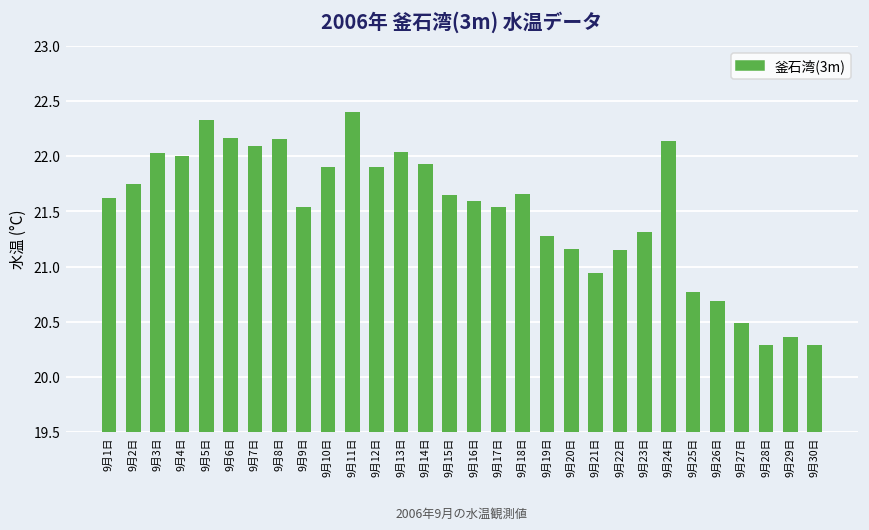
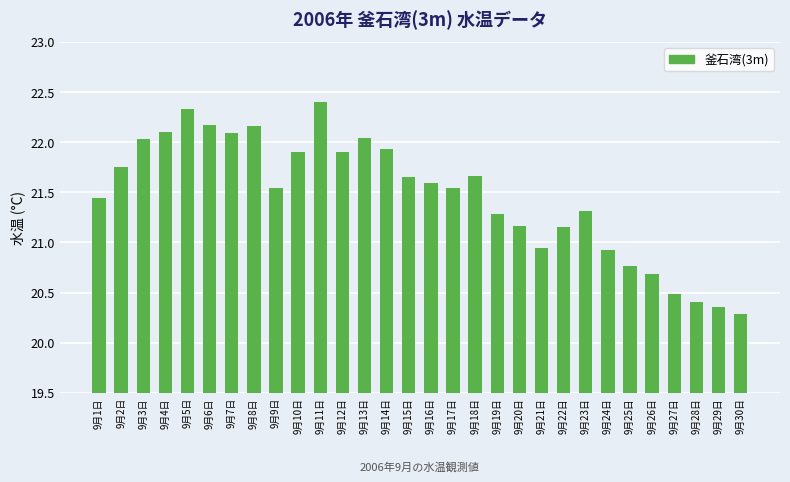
  {
-   "9月1日": 21.62,
+   "9月1日": 21.44,
    "9月2日": 21.75,
    "9月3日": 22.03,
-   "9月4日": 22.0,
+   "9月4日": 22.1,
    "9月5日": 22.33,
    "9月6日": 22.17,
    "9月7日": 22.09,
    "9月8日": 22.16,
    "9月9日": 21.54,
    "9月10日": 21.90,
    "9月11日": 22.40,
    "9月12日": 21.90,
    "9月13日": 22.04,
    "9月14日": 21.93,
    "9月15日": 21.65,
    "9月16日": 21.59,
    "9月17日": 21.54,
    "9月18日": 21.66,
    "9月19日": 21.28,
    "9月20日": 21.16,
    "9月21日": 20.94,
    "9月22日": 21.15,
    "9月23日": 21.31,
-   "9月24日": 22.14,
+   "9月24日": 20.92,
    "9月25日": 20.77,
    "9月26日": 20.69,
    "9月27日": 20.49,
-   "9月28日": 20.29,
+   "9月28日": 20.41,
    "9月29日": 20.36,
    "9月30日": 20.29
  }
